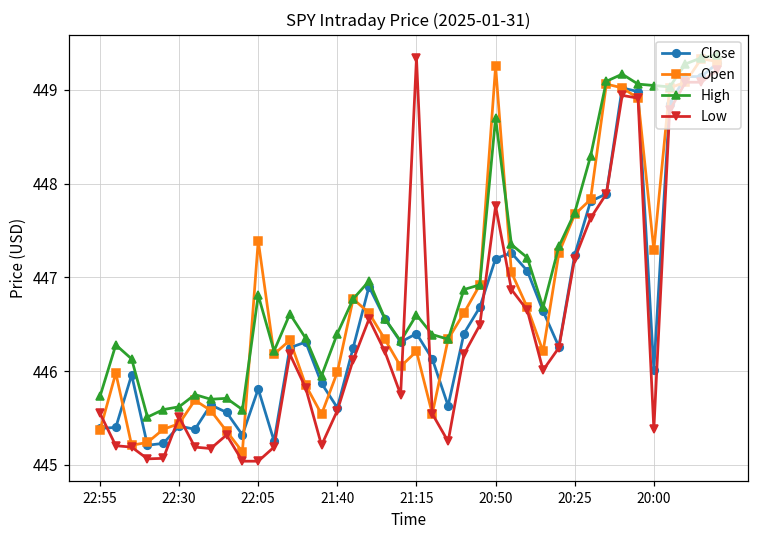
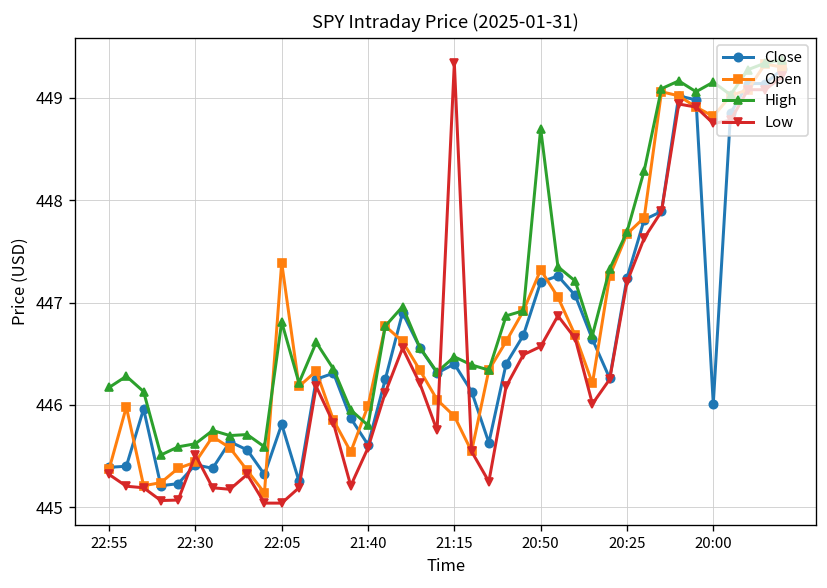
  {
    "Close": {
      "22:05": 445.8,
      "21:15": 446.4,
      "20:50": 447.2,
      "20:25": 447.2,
      "20:00": 446.0
    },
    "Open": {
      "22:05": 447.4,
      "21:40": 446.0,
-     "21:15": 446.2,
-     "20:50": 449.3,
-     "20:00": 447.3
+     "21:15": 445.9,
+     "20:50": 447.3,
+     "20:00": 448.8
    },
    "High": {
-     "22:55": 445.7,
+     "22:55": 446.2,
      "22:30": 445.6,
      "22:05": 446.8,
-     "21:40": 446.4,
-     "21:15": 446.6,
+     "21:40": 445.8,
+     "21:15": 446.5,
      "20:50": 448.7,
-     "20:00": 449.0
+     "20:00": 449.2
    },
    "Low": {
-     "22:55": 445.6,
+     "22:55": 445.3,
      "22:30": 445.5,
      "22:05": 445.0,
      "21:15": 449.3,
-     "20:50": 447.8,
+     "20:50": 446.6,
      "20:25": 447.2,
-     "20:00": 445.4
+     "20:00": 448.8
    }
  }
